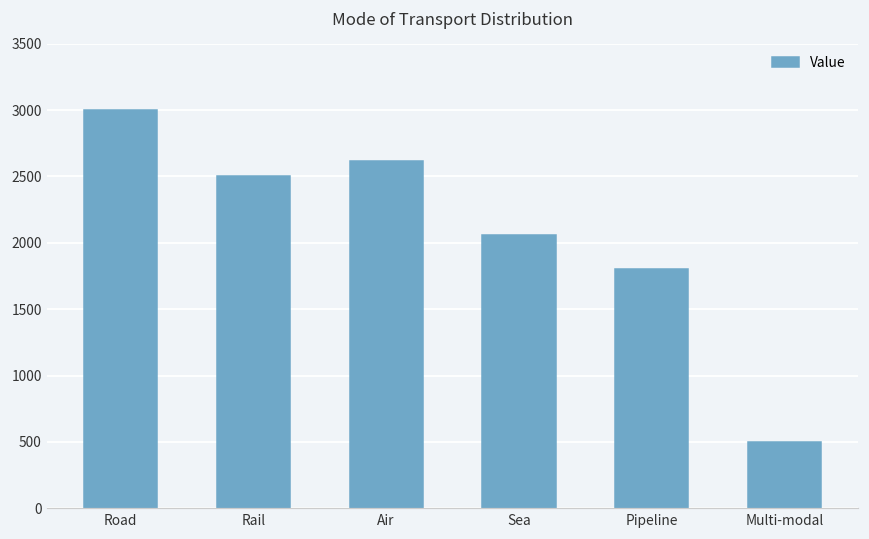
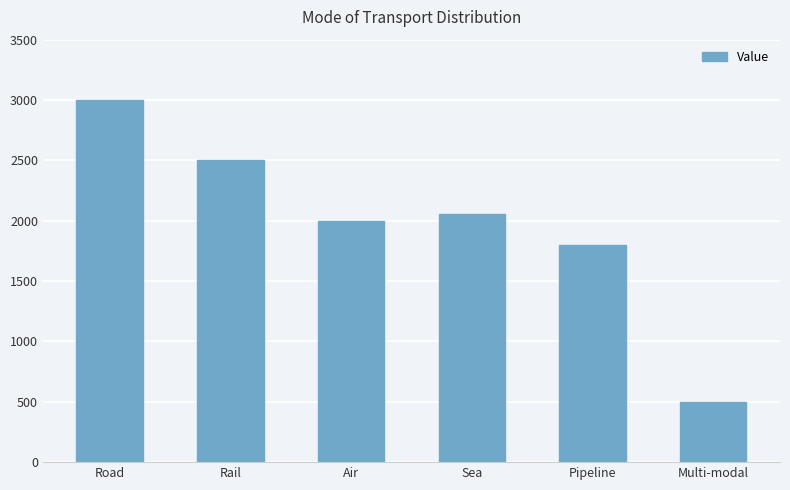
  {
    "Road": 3000,
    "Rail": 2500,
-   "Air": 2620,
+   "Air": 2000,
    "Sea": 2060,
    "Pipeline": 1800,
    "Multi-modal": 500
  }
